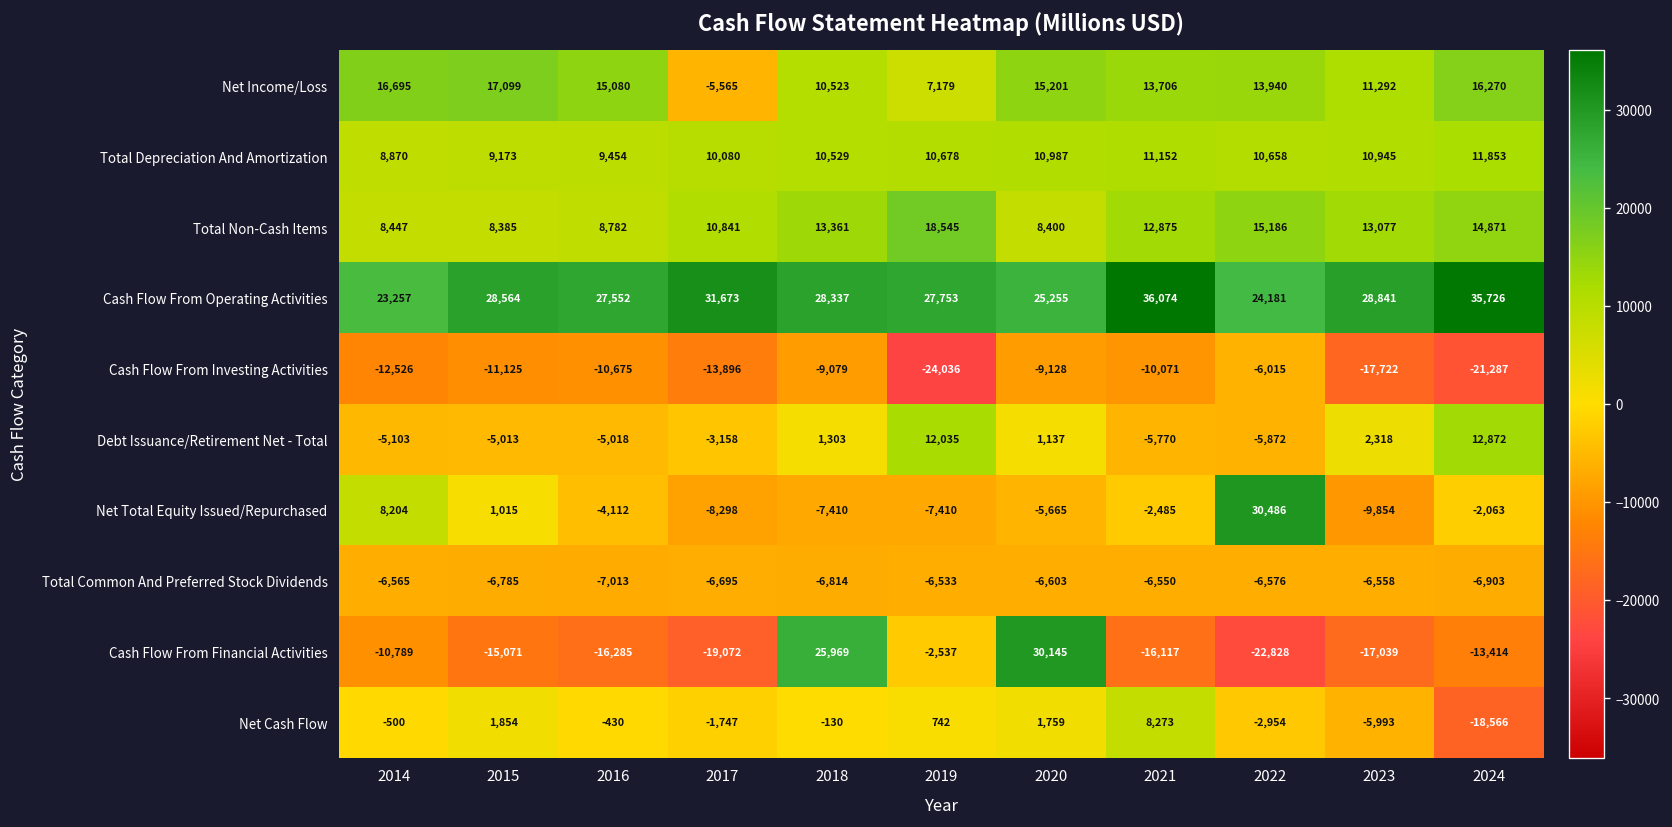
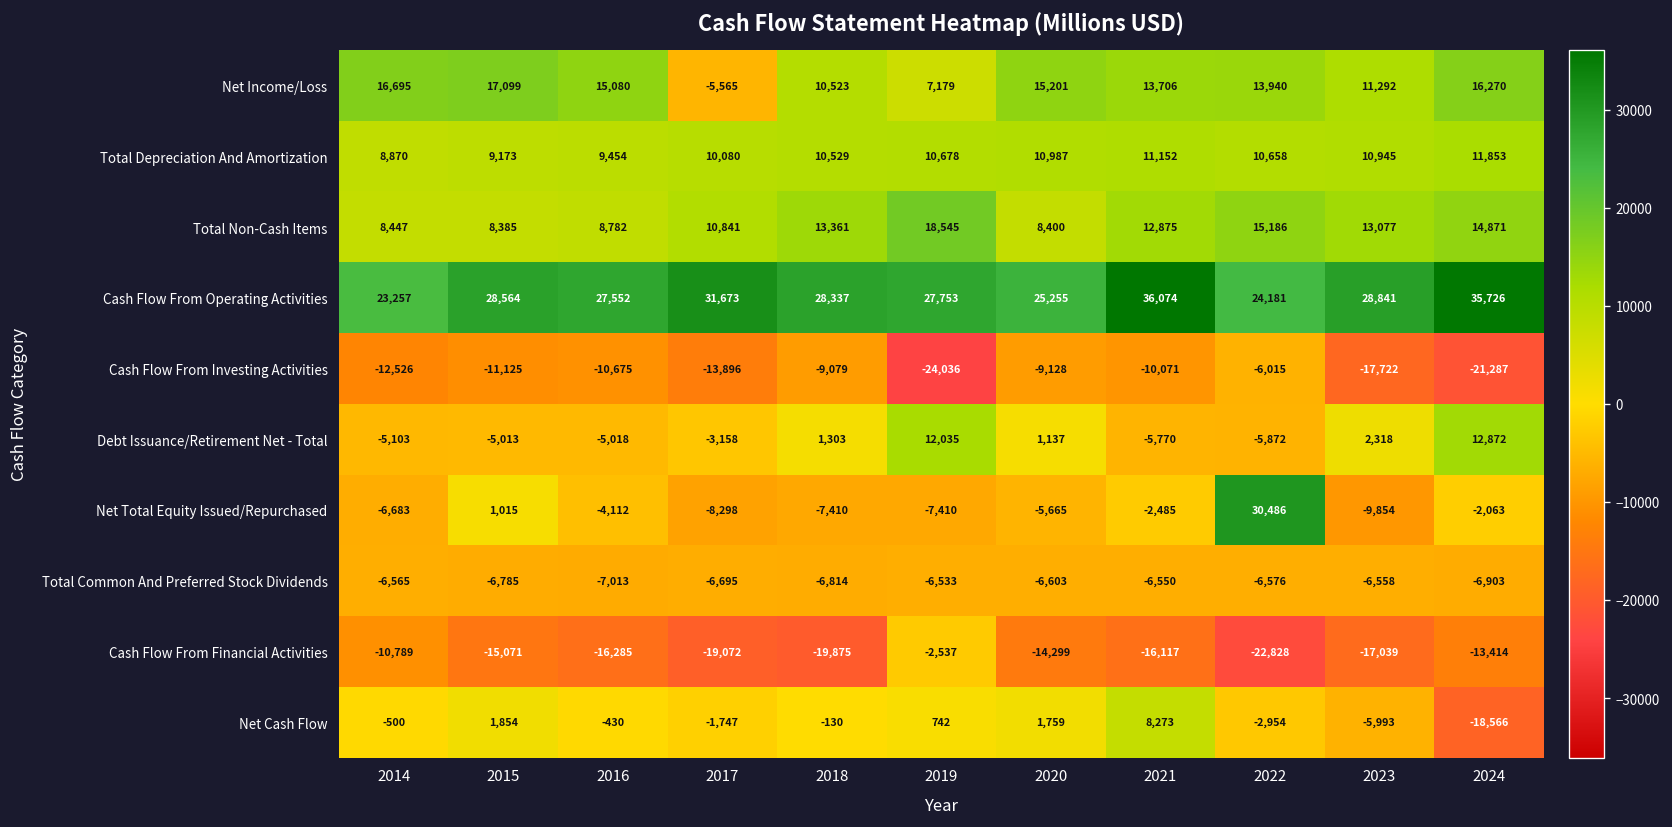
  {
    "Net Income/Loss": {
      "2014": "16,695",
      "2015": "17,099",
      "2016": "15,080",
      "2017": "-5,565",
      "2018": "10,523",
      "2019": "7,179",
      "2020": "15,201",
      "2021": "13,706",
      "2022": "13,940",
      "2023": "11,292",
      "2024": "16,270"
    },
    "Total Depreciation And Amortization": {
      "2014": "8,870",
      "2015": "9,173",
      "2016": "9,454",
      "2017": "10,080",
      "2018": "10,529",
      "2019": "10,678",
      "2020": "10,987",
      "2021": "11,152",
      "2022": "10,658",
      "2023": "10,945",
      "2024": "11,853"
    },
    "Total Non-Cash Items": {
      "2014": "8,447",
      "2015": "8,385",
      "2016": "8,782",
      "2017": "10,841",
      "2018": "13,361",
      "2019": "18,545",
      "2020": "8,400",
      "2021": "12,875",
      "2022": "15,186",
      "2023": "13,077",
      "2024": "14,871"
    },
    "Cash Flow From Operating Activities": {
      "2014": "23,257",
      "2015": "28,564",
      "2016": "27,552",
      "2017": "31,673",
      "2018": "28,337",
      "2019": "27,753",
      "2020": "25,255",
      "2021": "36,074",
      "2022": "24,181",
      "2023": "28,841",
      "2024": "35,726"
    },
    "Cash Flow From Investing Activities": {
      "2014": "-12,526",
      "2015": "-11,125",
      "2016": "-10,675",
      "2017": "-13,896",
      "2018": "-9,079",
      "2019": "-24,036",
      "2020": "-9,128",
      "2021": "-10,071",
      "2022": "-6,015",
      "2023": "-17,722",
      "2024": "-21,287"
    },
    "Debt Issuance/Retirement Net - Total": {
      "2014": "-5,103",
      "2015": "-5,013",
      "2016": "-5,018",
      "2017": "-3,158",
      "2018": "1,303",
      "2019": "12,035",
      "2020": "1,137",
      "2021": "-5,770",
      "2022": "-5,872",
      "2023": "2,318",
      "2024": "12,872"
    },
    "Net Total Equity Issued/Repurchased": {
-     "2014": "8,204",
+     "2014": "-6,683",
      "2015": "1,015",
      "2016": "-4,112",
      "2017": "-8,298",
      "2018": "-7,410",
      "2019": "-7,410",
      "2020": "-5,665",
      "2021": "-2,485",
      "2022": "30,486",
      "2023": "-9,854",
      "2024": "-2,063"
    },
    "Total Common And Preferred Stock Dividends": {
      "2014": "-6,565",
      "2015": "-6,785",
      "2016": "-7,013",
      "2017": "-6,695",
      "2018": "-6,814",
      "2019": "-6,533",
      "2020": "-6,603",
      "2021": "-6,550",
      "2022": "-6,576",
      "2023": "-6,558",
      "2024": "-6,903"
    },
    "Cash Flow From Financial Activities": {
      "2014": "-10,789",
      "2015": "-15,071",
      "2016": "-16,285",
      "2017": "-19,072",
-     "2018": "25,969",
+     "2018": "-19,875",
      "2019": "-2,537",
-     "2020": "30,145",
+     "2020": "-14,299",
      "2021": "-16,117",
      "2022": "-22,828",
      "2023": "-17,039",
      "2024": "-13,414"
    },
    "Net Cash Flow": {
      "2014": "-500",
      "2015": "1,854",
      "2016": "-430",
      "2017": "-1,747",
      "2018": "-130",
      "2019": "742",
      "2020": "1,759",
      "2021": "8,273",
      "2022": "-2,954",
      "2023": "-5,993",
      "2024": "-18,566"
    }
  }
